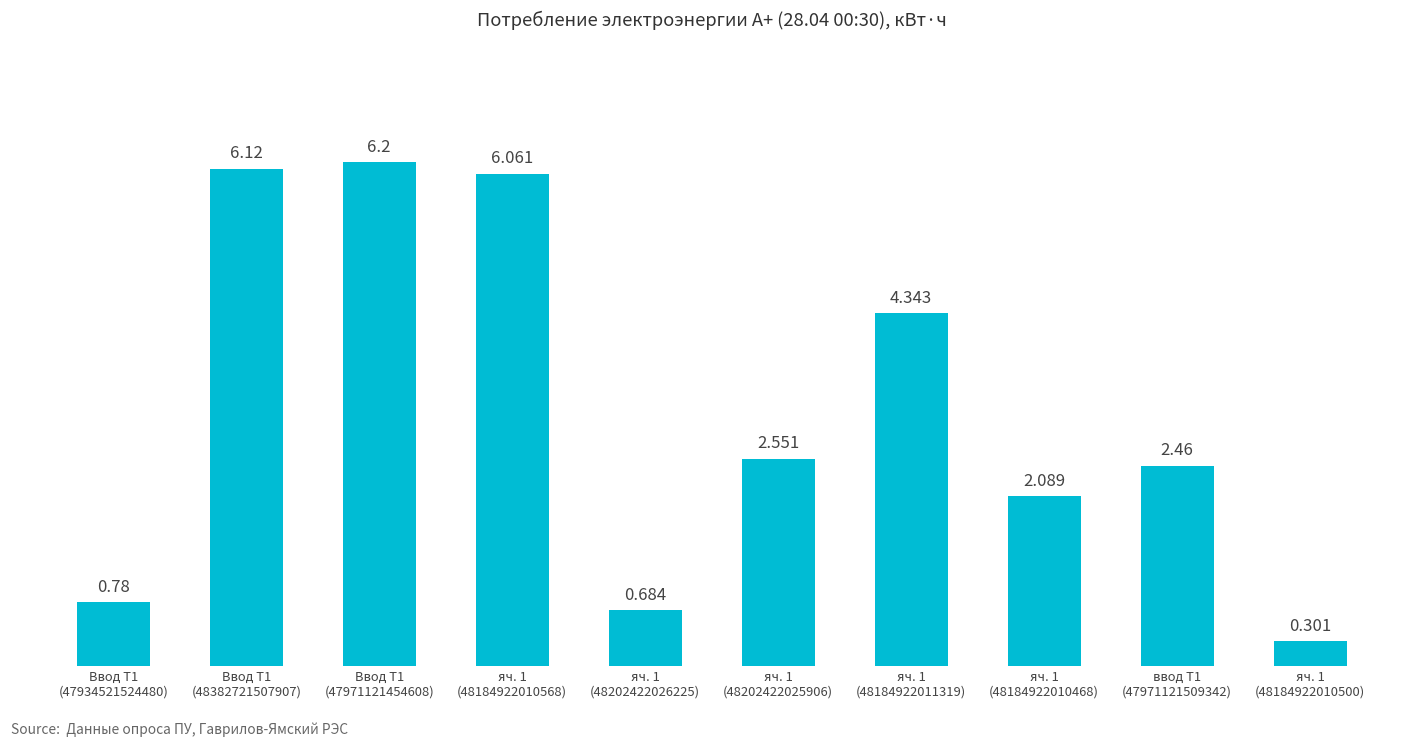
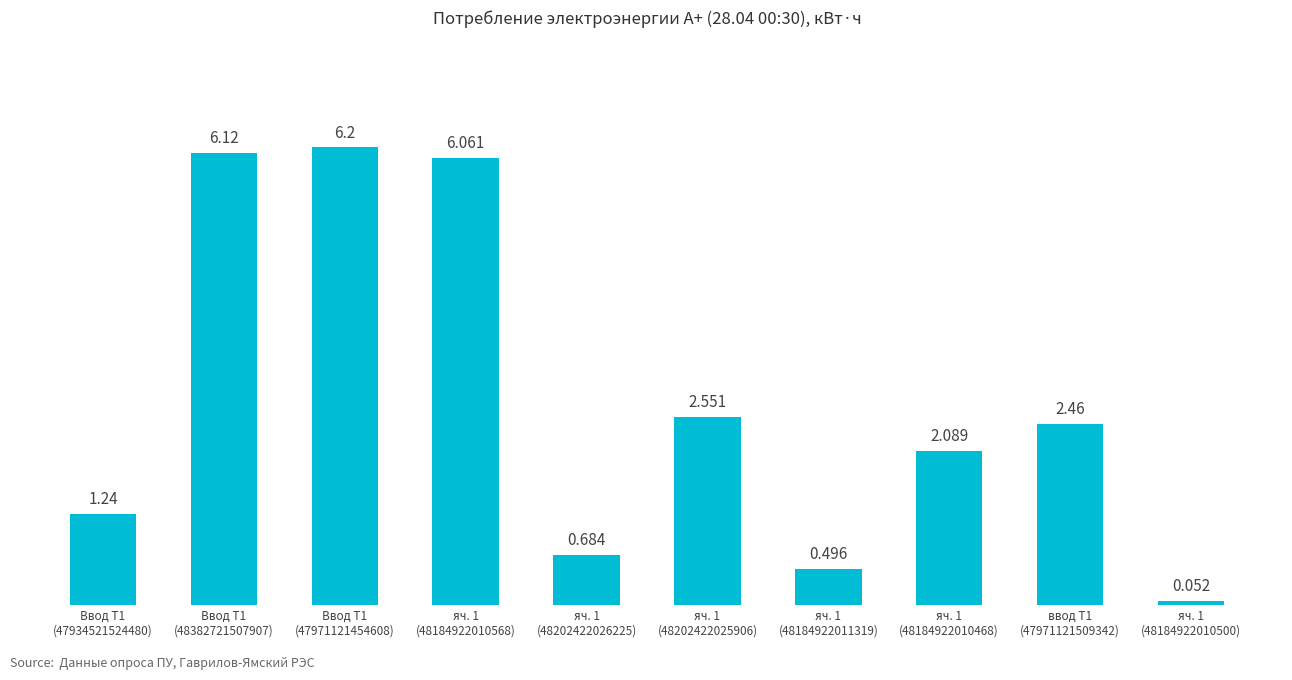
  {
-   "Ввод Т1 (47934521524480)": 0.78,
+   "Ввод Т1 (47934521524480)": 1.24,
    "Ввод Т1 (48382721507907)": 6.12,
    "Ввод Т1 (47971121454608)": 6.2,
    "яч. 1 (48184922010568)": 6.061,
    "яч. 1 (48202422026225)": 0.684,
    "яч. 1 (48202422025906)": 2.551,
-   "яч. 1 (48184922011319)": 4.343,
+   "яч. 1 (48184922011319)": 0.496,
    "яч. 1 (48184922010468)": 2.089,
    "ввод Т1 (47971121509342)": 2.46,
-   "яч. 1 (48184922010500)": 0.301
+   "яч. 1 (48184922010500)": 0.052
  }
